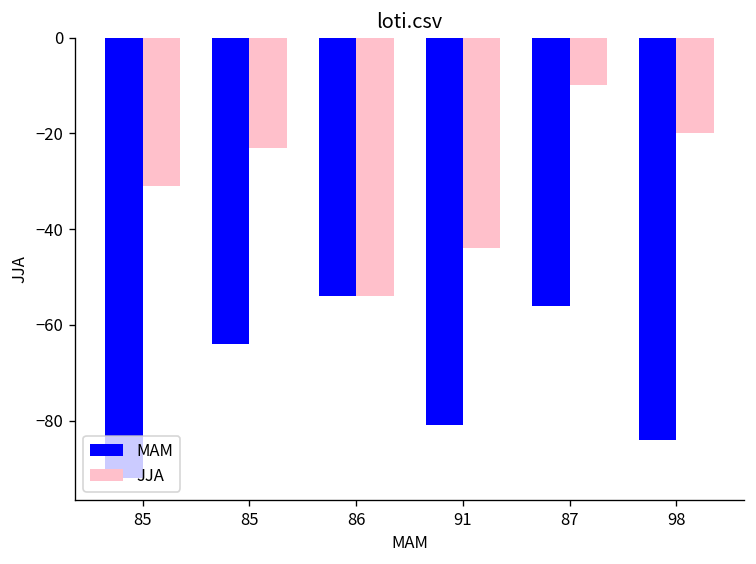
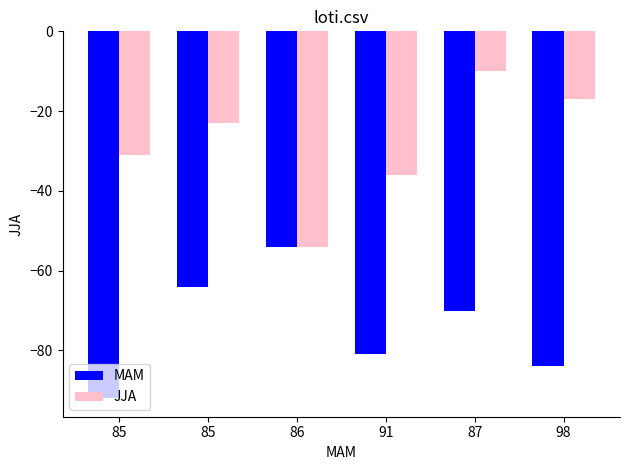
  {
    "MAM": {
      "86": -54,
      "91": -81,
-     "87": -56,
+     "87": -70,
      "98": -84
    },
    "JJA": {
      "86": -54,
-     "91": -44,
+     "91": -36,
      "87": -10,
-     "98": -20
+     "98": -17
    }
  }
